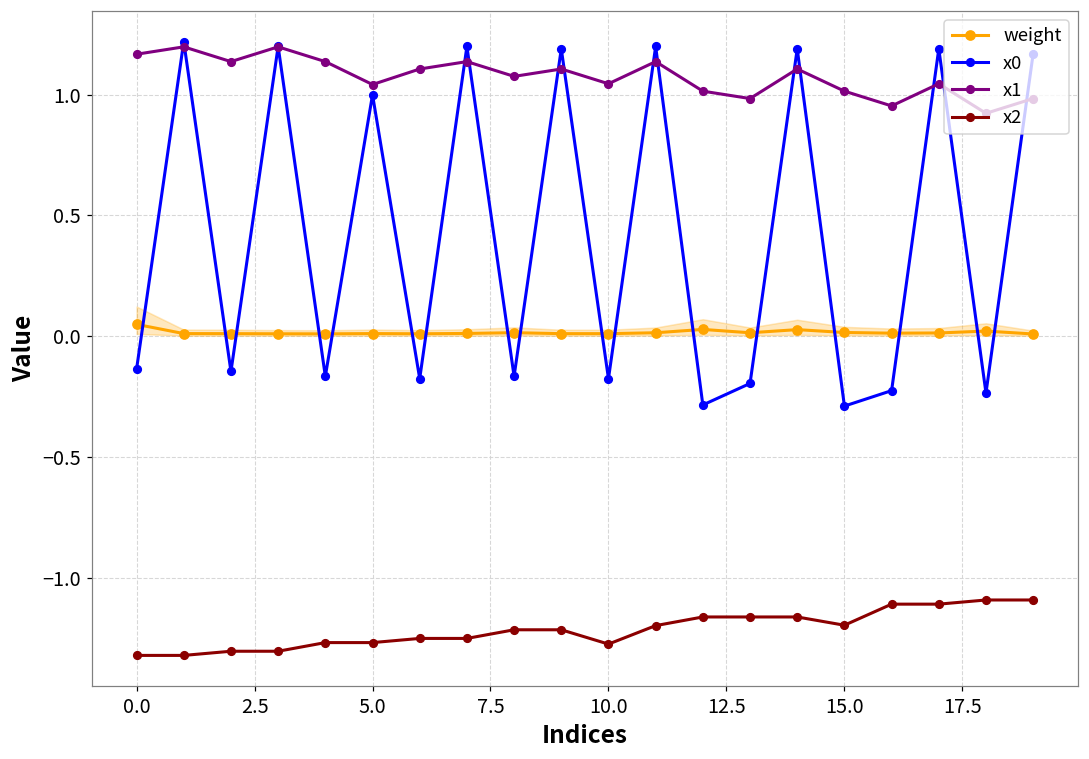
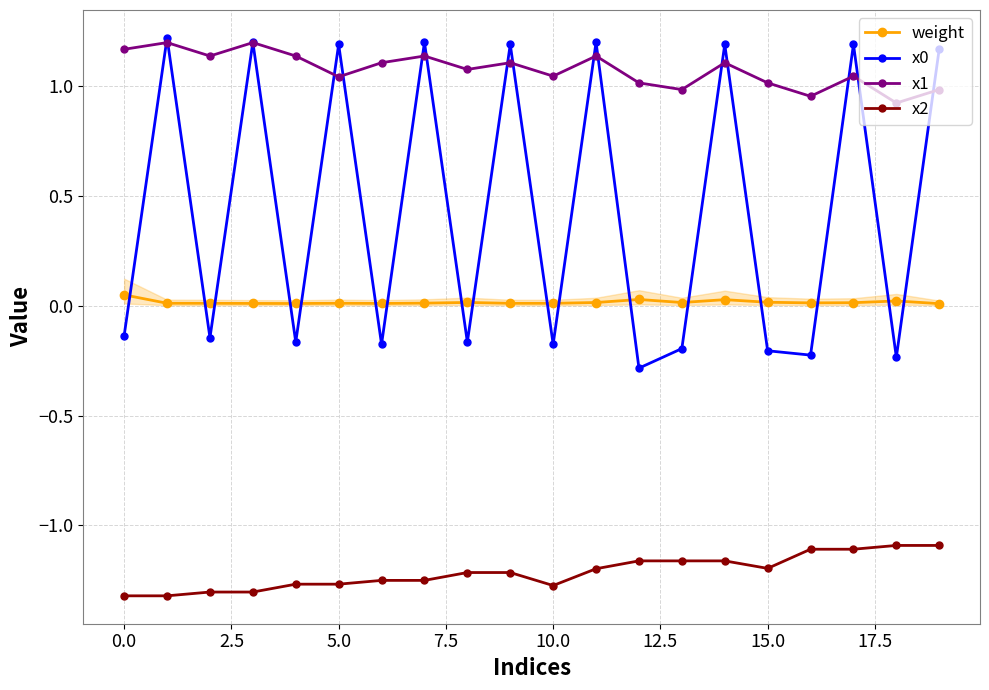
  {
    "x0": {
      "0.0": -0.14,
-     "5.0": 1.00,
+     "5.0": 1.19,
      "10.0": -0.18,
-     "15.0": -0.29
+     "15.0": -0.21
    },
    "x1": {
      "0.0": 1.17,
      "5.0": 1.04,
      "10.0": 1.04,
      "15.0": 1.01
    },
    "x2": {
      "0.0": -1.32,
      "5.0": -1.27,
      "10.0": -1.27,
      "15.0": -1.20
    }
  }
